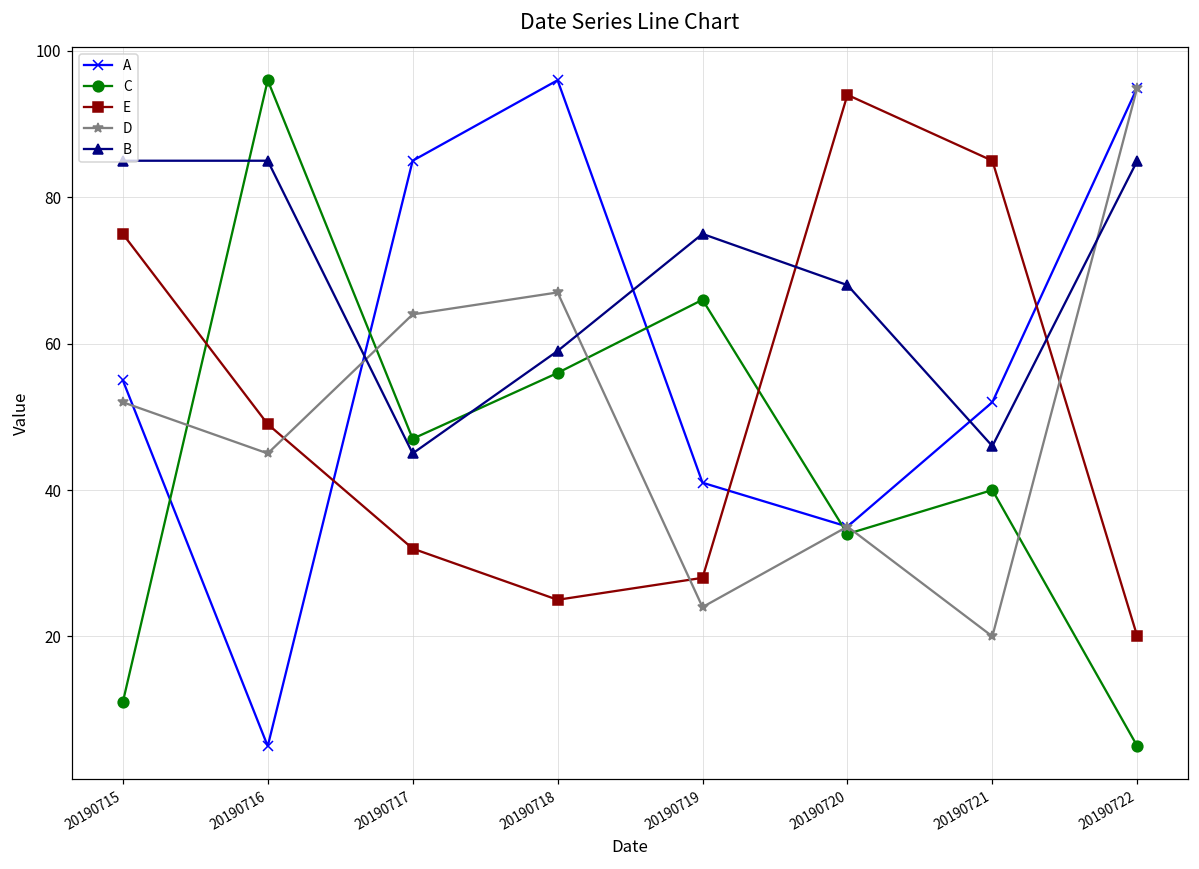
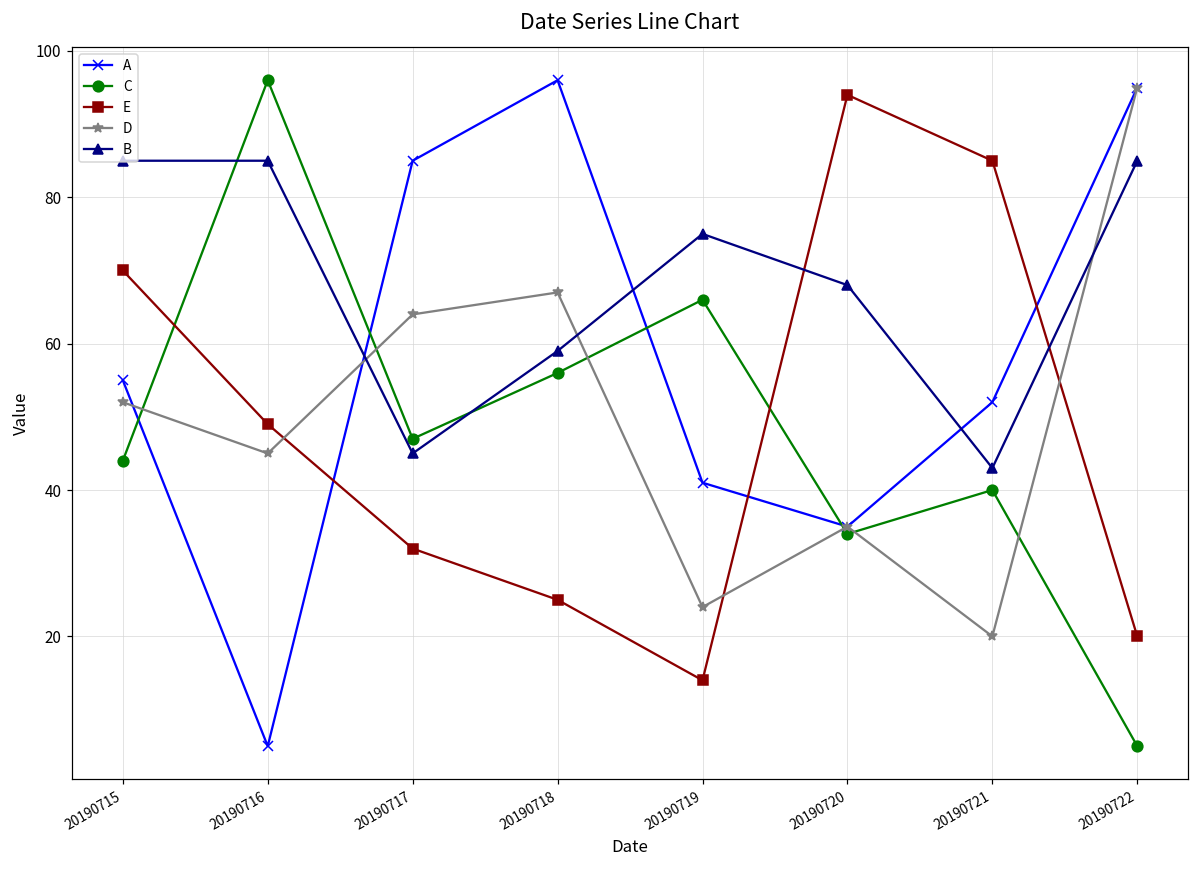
  {
    "A": {
      "20190715": 55,
      "20190716": 5,
      "20190717": 85,
      "20190718": 96,
      "20190719": 41,
      "20190721": 52
    },
    "C": {
-     "20190715": 11,
+     "20190715": 44,
      "20190716": 96,
      "20190717": 47,
      "20190718": 56,
      "20190719": 66,
      "20190720": 34,
      "20190721": 40,
      "20190722": 5
    },
    "E": {
-     "20190715": 75,
+     "20190715": 70,
      "20190716": 49,
      "20190717": 32,
      "20190718": 25,
-     "20190719": 28,
+     "20190719": 14,
      "20190720": 94,
      "20190721": 85,
      "20190722": 20
    },
    "D": {
      "20190715": 52,
      "20190716": 45,
      "20190717": 64,
      "20190718": 67,
      "20190719": 24,
      "20190721": 20
    },
    "B": {
      "20190716": 85,
      "20190717": 45,
      "20190718": 59,
      "20190719": 75,
      "20190720": 68,
-     "20190721": 46,
+     "20190721": 43,
      "20190722": 85
    }
  }
